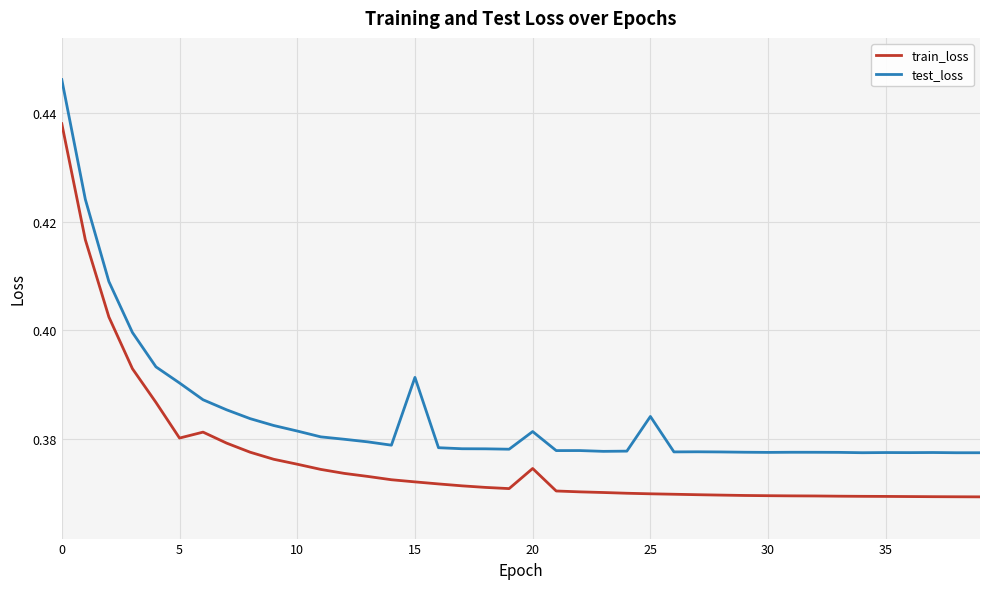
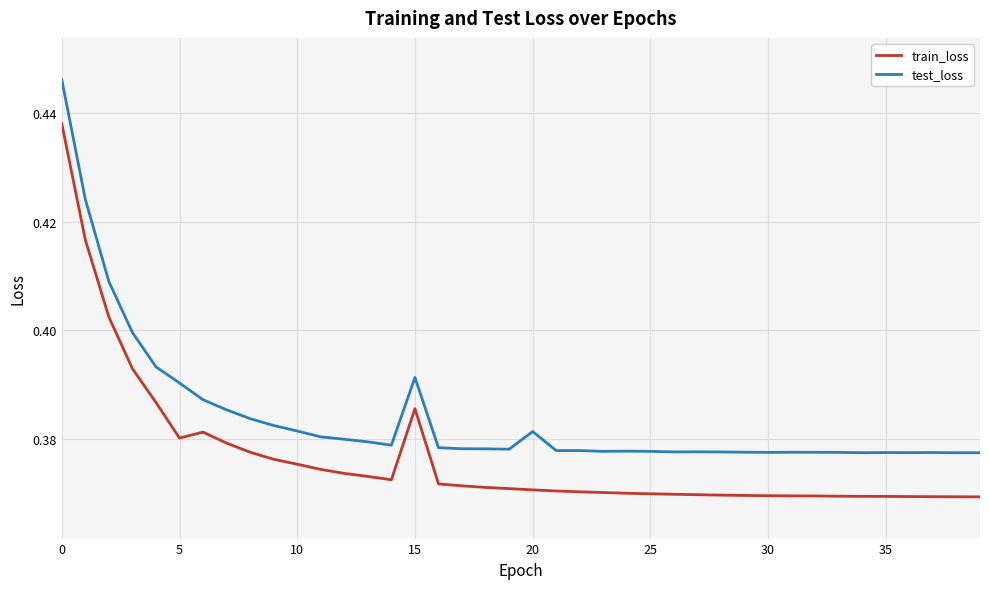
  {
    "train_loss": {
      "0": 0.438,
      "5": 0.380,
      "10": 0.375,
-     "15": 0.372,
-     "20": 0.375,
+     "15": 0.386,
+     "20": 0.371,
      "25": 0.370,
      "30": 0.370,
      "35": 0.369
    },
    "test_loss": {
      "0": 0.446,
      "5": 0.390,
      "10": 0.382,
      "15": 0.391,
      "20": 0.381,
-     "25": 0.384,
+     "25": 0.378,
      "30": 0.378,
      "35": 0.378
    }
  }
